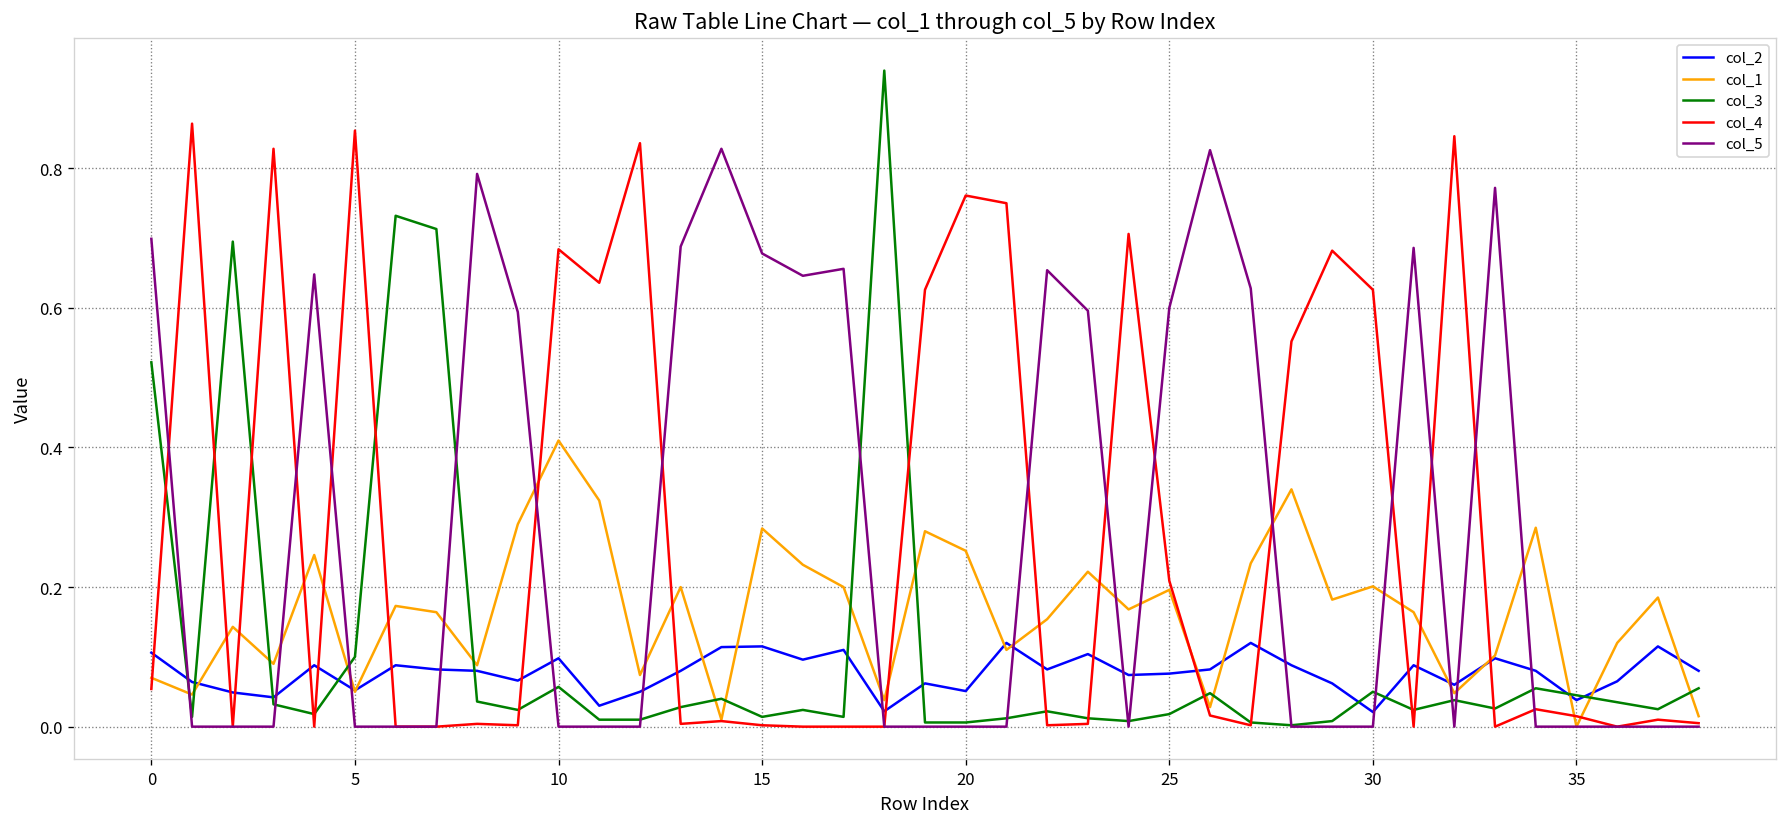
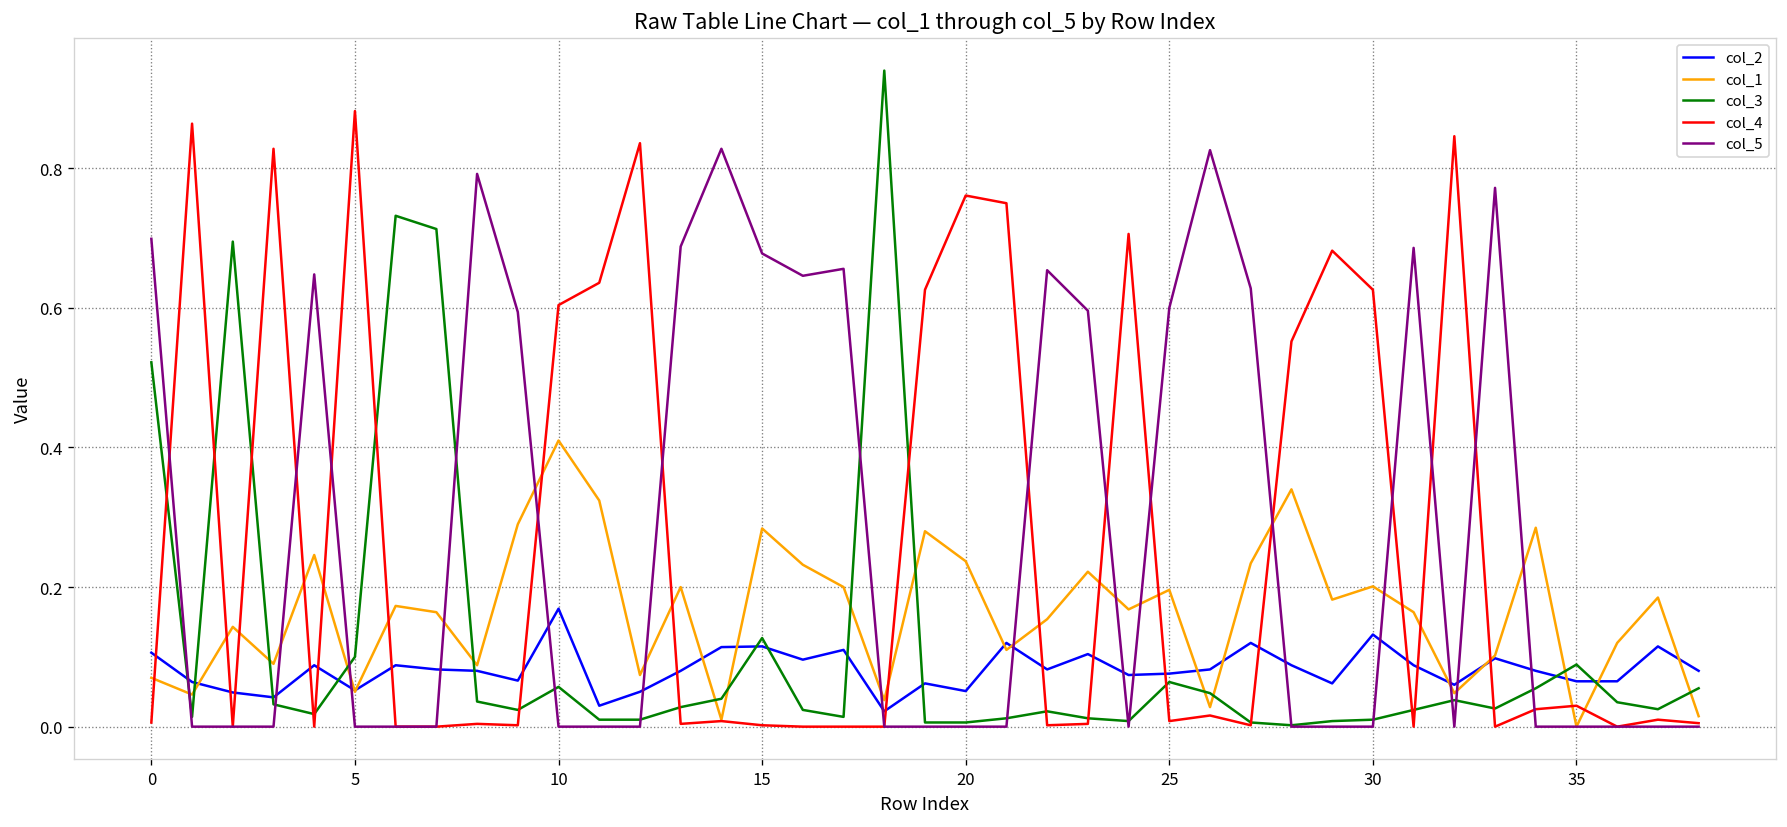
  {
    "col_2": {
      "0": 0.11,
-     "10": 0.10,
+     "10": 0.17,
      "15": 0.12,
      "20": 0.05,
      "25": 0.08,
-     "30": 0.02,
-     "35": 0.04
+     "30": 0.13,
+     "35": 0.07
    },
    "col_1": {
      "0": 0.07,
      "10": 0.41,
      "15": 0.28,
-     "20": 0.25,
+     "20": 0.24,
      "25": 0.20,
      "30": 0.20
    },
    "col_3": {
      "0": 0.52,
      "5": 0.10,
      "10": 0.06,
-     "15": 0.01,
+     "15": 0.13,
      "20": 0.01,
-     "25": 0.02,
-     "30": 0.05,
-     "35": 0.05
+     "25": 0.06,
+     "30": 0.01,
+     "35": 0.09
    },
    "col_4": {
-     "0": 0.05,
-     "5": 0.85,
-     "10": 0.68,
+     "0": 0.01,
+     "5": 0.88,
+     "10": 0.60,
      "15": 0.00,
      "20": 0.76,
-     "25": 0.21,
+     "25": 0.01,
      "30": 0.63,
-     "35": 0.02
+     "35": 0.03
    },
    "col_5": {
      "0": 0.70,
      "5": 0.00,
      "10": 0.00,
      "15": 0.68,
      "20": 0.00,
      "25": 0.60,
      "30": 0.00
    }
  }
